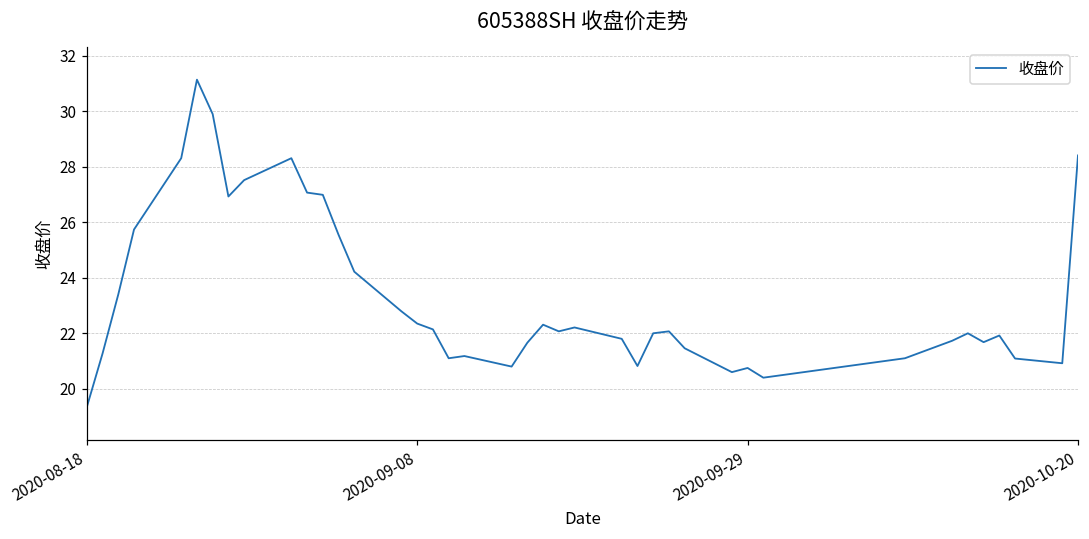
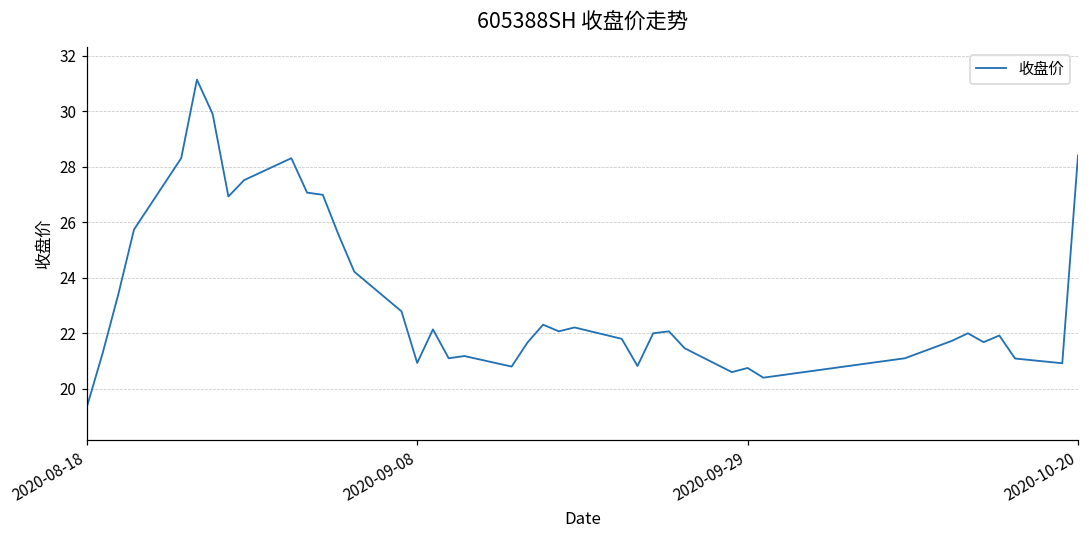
  {
    "2020-08-18": 19.3,
-   "2020-09-08": 22.4,
+   "2020-09-08": 20.9,
    "2020-09-29": 20.8,
    "2020-10-20": 28.4
  }
